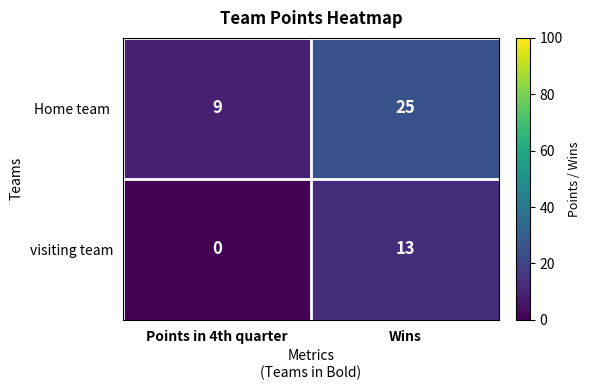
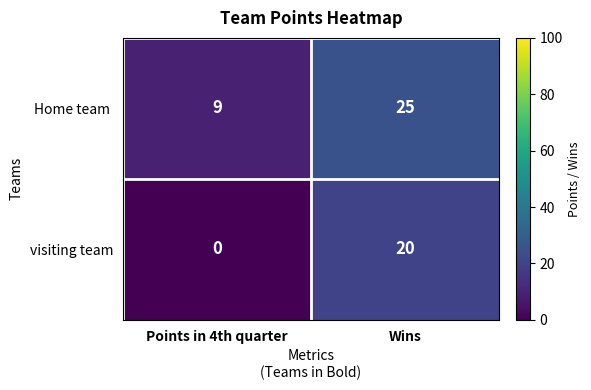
  {
    "Home team": {
      "Points in 4th quarter": 9,
      "Wins": 25
    },
    "visiting team": {
      "Points in 4th quarter": 0,
-     "Wins": 13
+     "Wins": 20
    }
  }
